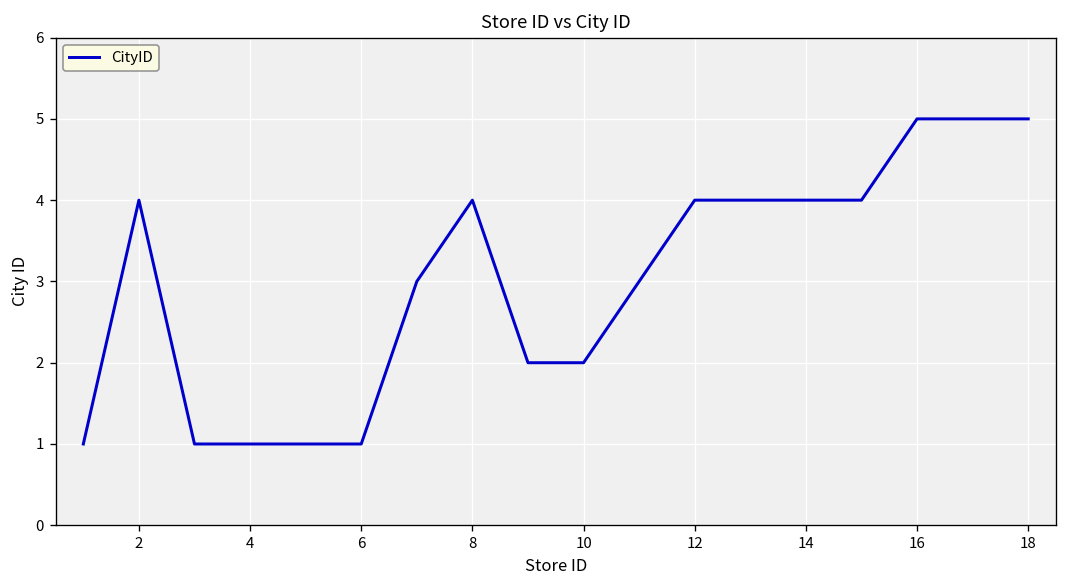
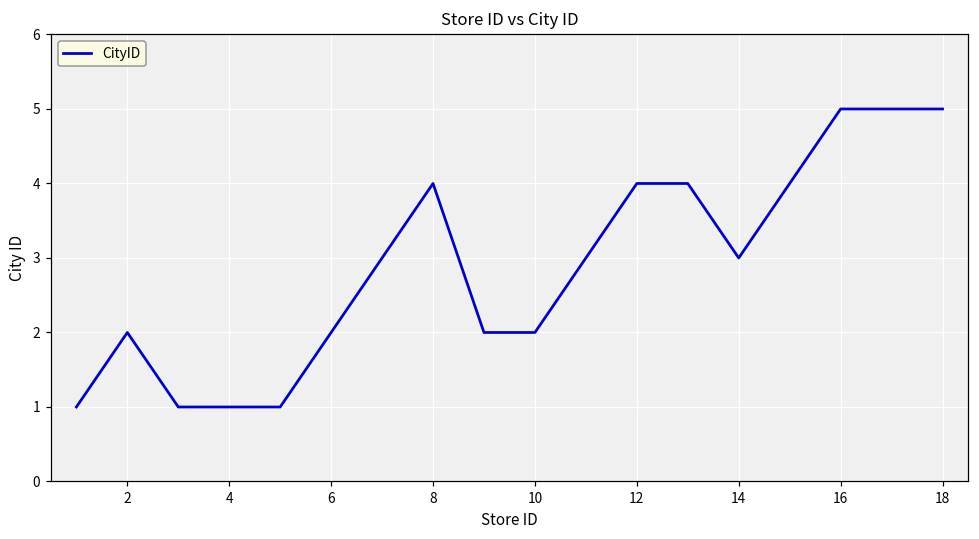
  {
-   "2": 4,
+   "2": 2,
    "4": 1,
-   "6": 1,
+   "6": 2,
    "8": 4,
    "10": 2,
    "12": 4,
-   "14": 4,
+   "14": 3,
    "16": 5,
    "18": 5
  }
